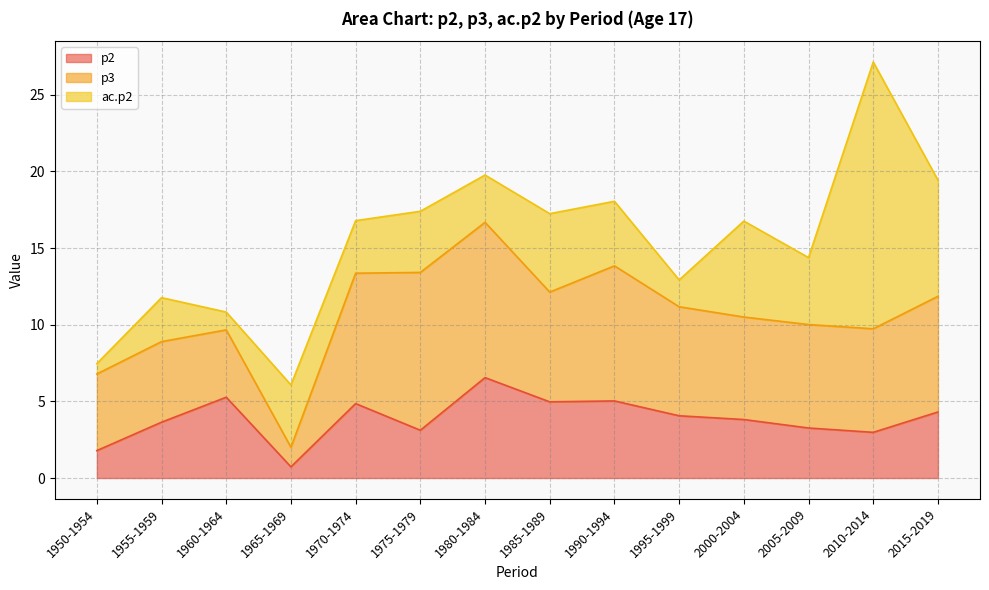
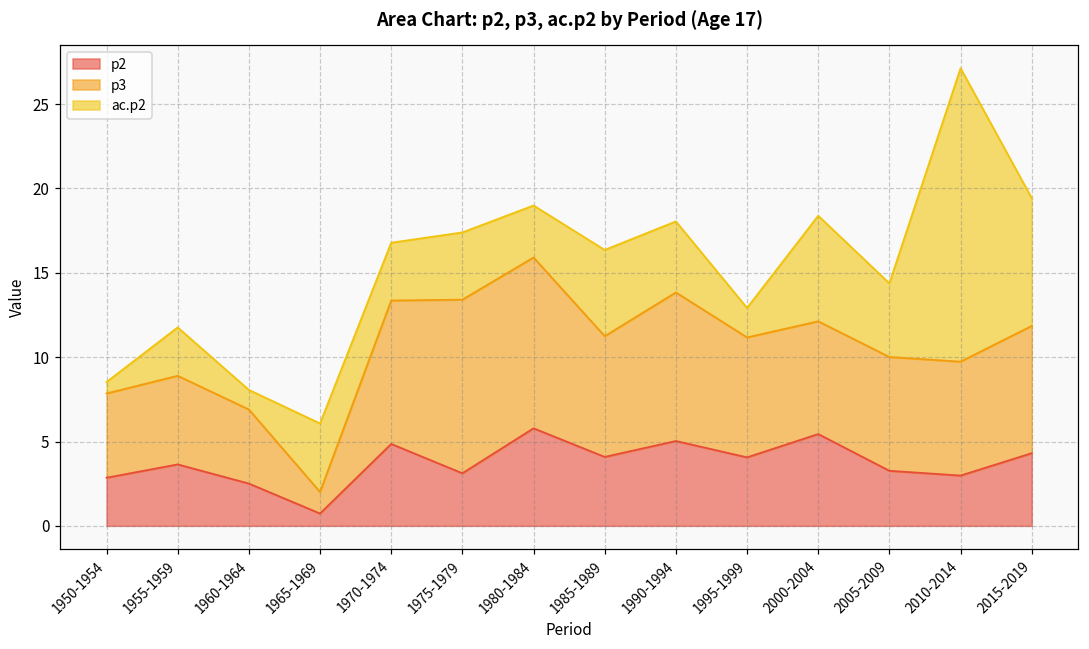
  {
    "p2": {
-     "1950-1954": 1.8,
+     "1950-1954": 2.9,
      "1955-1959": 3.6,
-     "1960-1964": 5.3,
+     "1960-1964": 2.5,
      "1965-1969": 0.7,
      "1970-1974": 4.9,
      "1975-1979": 3.1,
-     "1980-1984": 6.5,
-     "1985-1989": 5.0,
+     "1980-1984": 5.8,
+     "1985-1989": 4.1,
      "1990-1994": 5.0,
      "1995-1999": 4.1,
-     "2000-2004": 3.8,
+     "2000-2004": 5.4,
      "2005-2009": 3.3,
      "2010-2014": 3.0,
      "2015-2019": 4.3
    }
  }
